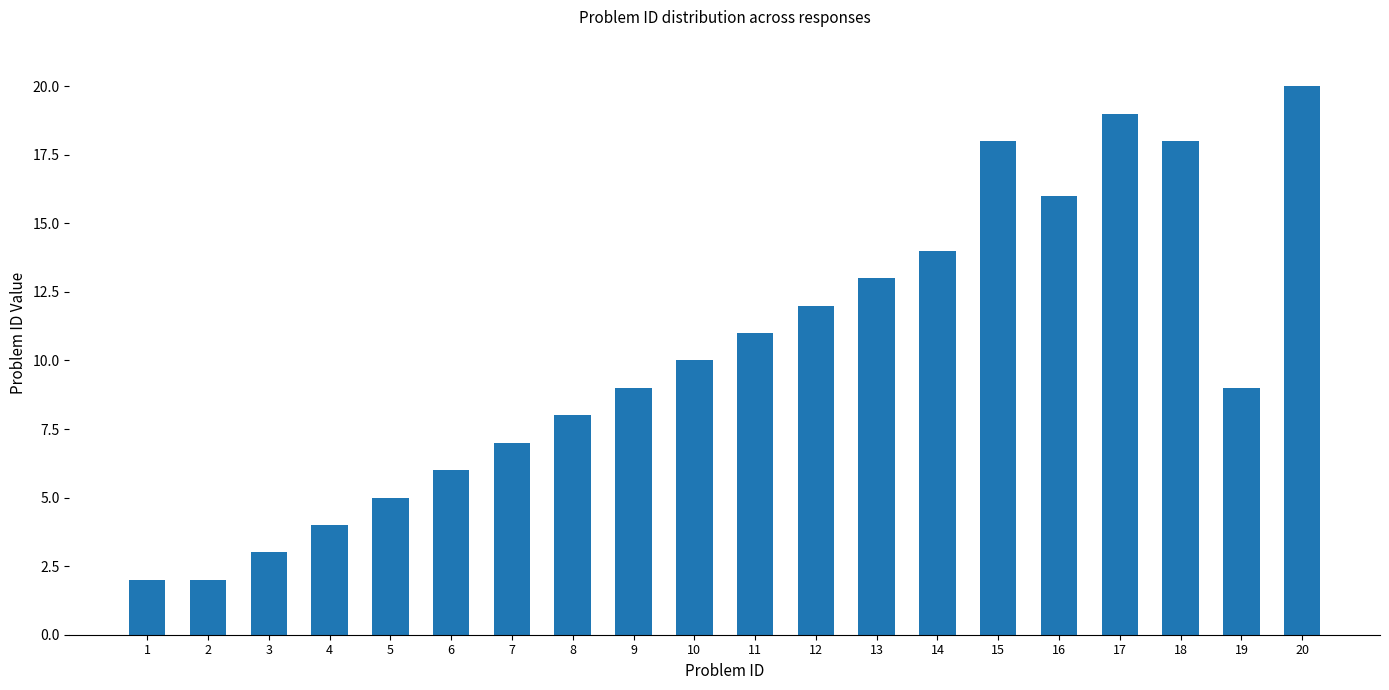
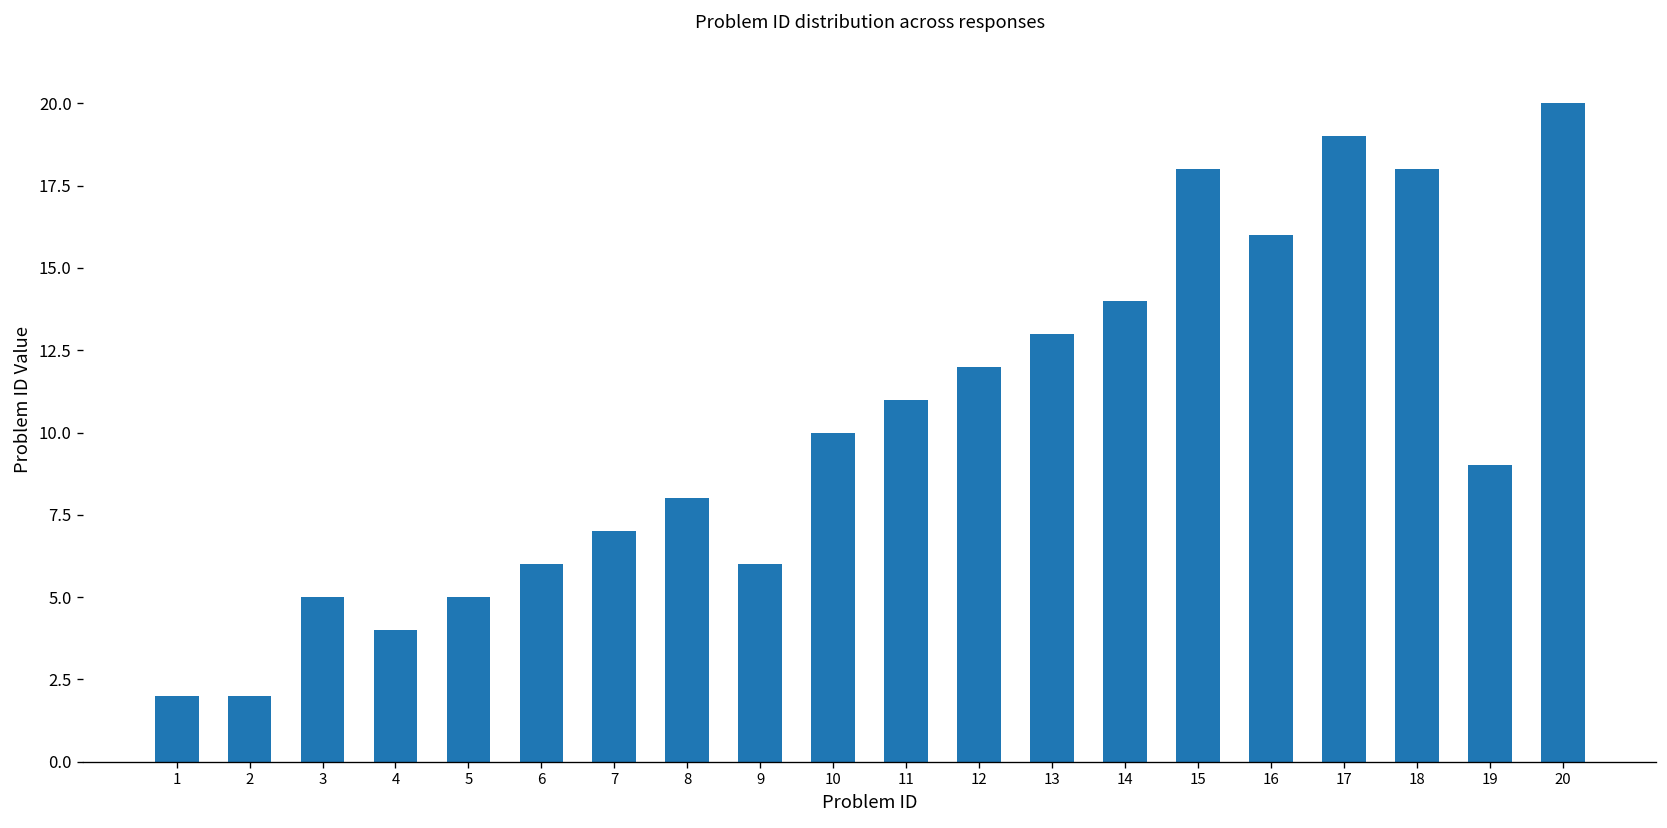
  {
    "1": 2,
    "2": 2,
-   "3": 3,
+   "3": 5,
    "4": 4,
    "5": 5,
    "6": 6,
    "7": 7,
    "8": 8,
-   "9": 9,
+   "9": 6,
    "10": 10,
    "11": 11,
    "12": 12,
    "13": 13,
    "14": 14,
    "15": 18,
    "16": 16,
    "17": 19,
    "18": 18,
    "19": 9,
    "20": 20
  }
